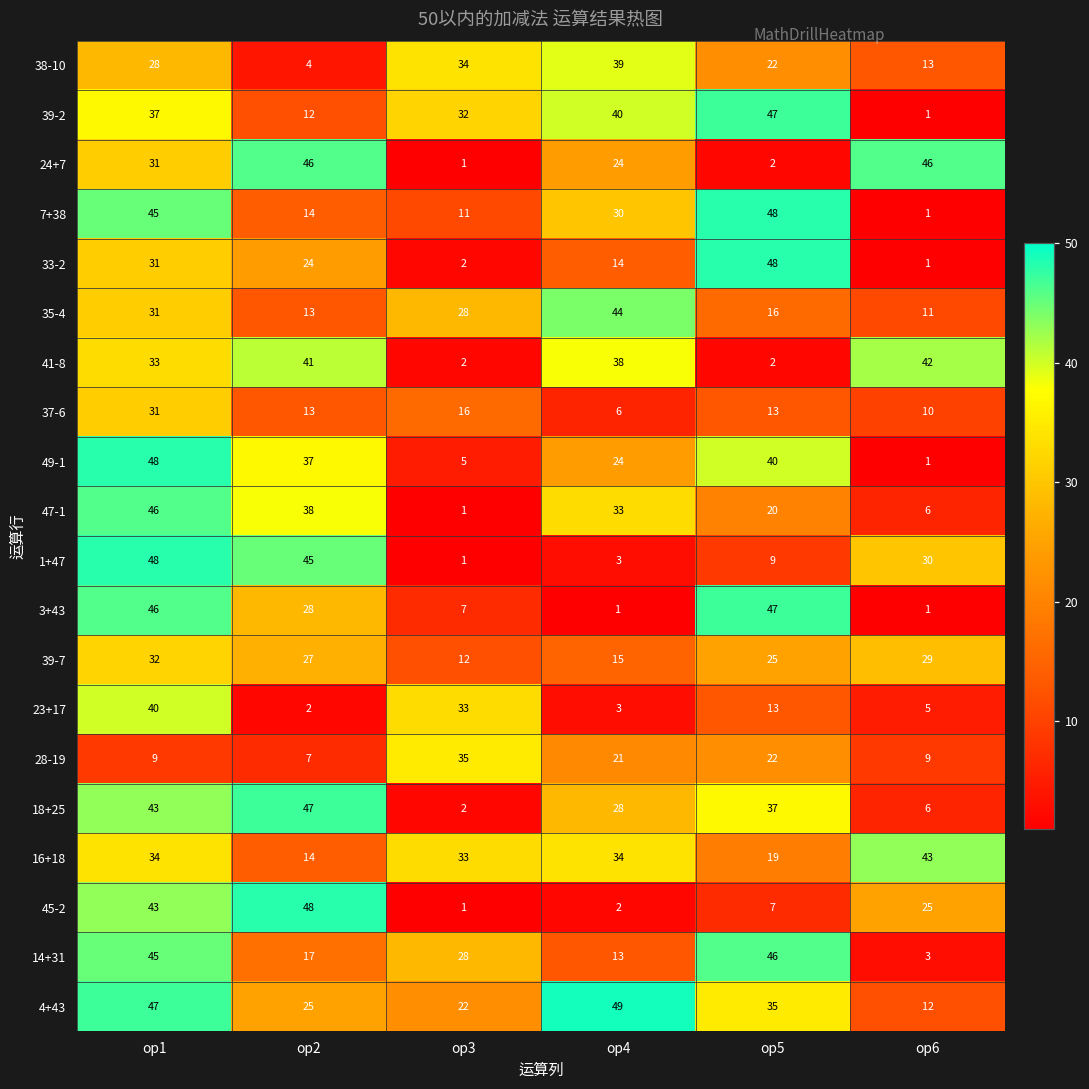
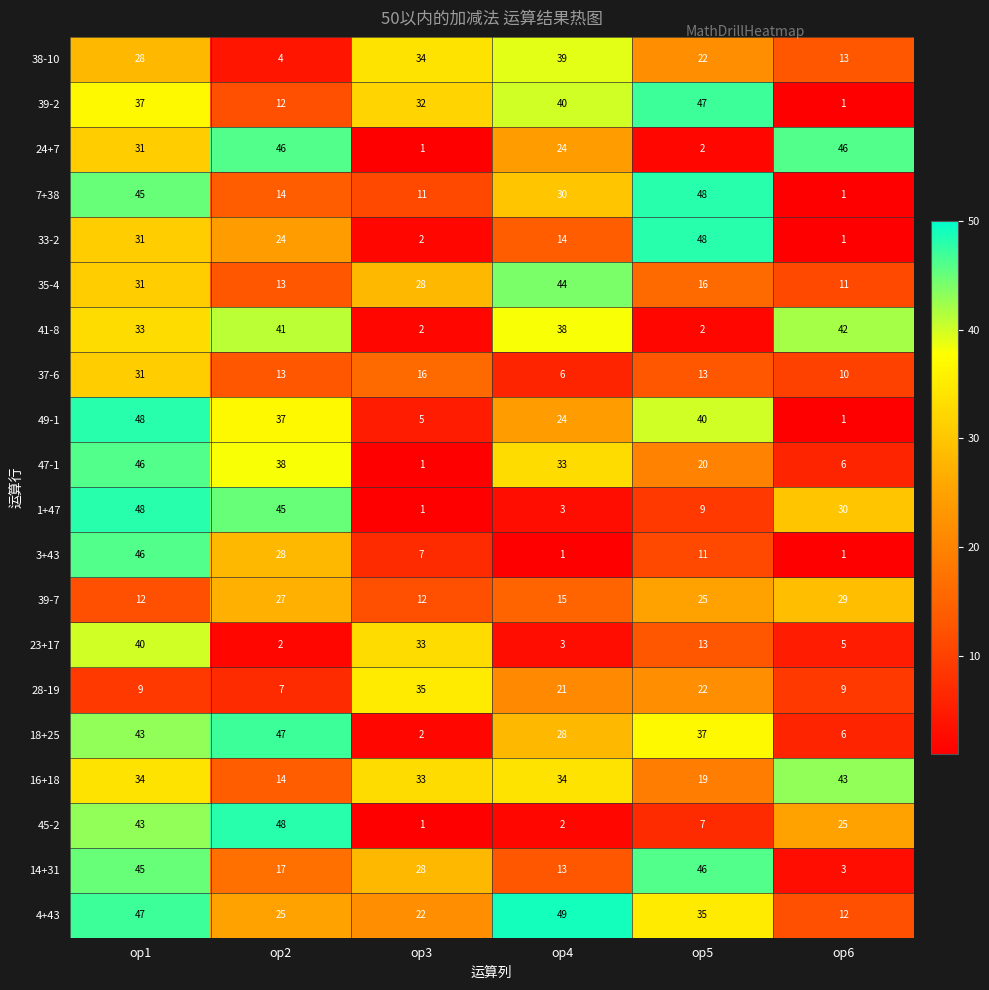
  {
    "38-10": {
      "op1": 28,
      "op2": 4,
      "op3": 34,
      "op4": 39,
      "op5": 22,
      "op6": 13
    },
    "39-2": {
      "op1": 37,
      "op2": 12,
      "op3": 32,
      "op4": 40,
      "op5": 47,
      "op6": 1
    },
    "24+7": {
      "op1": 31,
      "op2": 46,
      "op3": 1,
      "op4": 24,
      "op5": 2,
      "op6": 46
    },
    "7+38": {
      "op1": 45,
      "op2": 14,
      "op3": 11,
      "op4": 30,
      "op5": 48,
      "op6": 1
    },
    "33-2": {
      "op1": 31,
      "op2": 24,
      "op3": 2,
      "op4": 14,
      "op5": 48,
      "op6": 1
    },
    "35-4": {
      "op1": 31,
      "op2": 13,
      "op3": 28,
      "op4": 44,
      "op5": 16,
      "op6": 11
    },
    "41-8": {
      "op1": 33,
      "op2": 41,
      "op3": 2,
      "op4": 38,
      "op5": 2,
      "op6": 42
    },
    "37-6": {
      "op1": 31,
      "op2": 13,
      "op3": 16,
      "op4": 6,
      "op5": 13,
      "op6": 10
    },
    "49-1": {
      "op1": 48,
      "op2": 37,
      "op3": 5,
      "op4": 24,
      "op5": 40,
      "op6": 1
    },
    "47-1": {
      "op1": 46,
      "op2": 38,
      "op3": 1,
      "op4": 33,
      "op5": 20,
      "op6": 6
    },
    "1+47": {
      "op1": 48,
      "op2": 45,
      "op3": 1,
      "op4": 3,
      "op5": 9,
      "op6": 30
    },
    "3+43": {
      "op1": 46,
      "op2": 28,
      "op3": 7,
      "op4": 1,
-     "op5": 47,
+     "op5": 11,
      "op6": 1
    },
    "39-7": {
-     "op1": 32,
+     "op1": 12,
      "op2": 27,
      "op3": 12,
      "op4": 15,
      "op5": 25,
      "op6": 29
    },
    "23+17": {
      "op1": 40,
      "op2": 2,
      "op3": 33,
      "op4": 3,
      "op5": 13,
      "op6": 5
    },
    "28-19": {
      "op1": 9,
      "op2": 7,
      "op3": 35,
      "op4": 21,
      "op5": 22,
      "op6": 9
    },
    "18+25": {
      "op1": 43,
      "op2": 47,
      "op3": 2,
      "op4": 28,
      "op5": 37,
      "op6": 6
    },
    "16+18": {
      "op1": 34,
      "op2": 14,
      "op3": 33,
      "op4": 34,
      "op5": 19,
      "op6": 43
    },
    "45-2": {
      "op1": 43,
      "op2": 48,
      "op3": 1,
      "op4": 2,
      "op5": 7,
      "op6": 25
    },
    "14+31": {
      "op1": 45,
      "op2": 17,
      "op3": 28,
      "op4": 13,
      "op5": 46,
      "op6": 3
    },
    "4+43": {
      "op1": 47,
      "op2": 25,
      "op3": 22,
      "op4": 49,
      "op5": 35,
      "op6": 12
    }
  }
